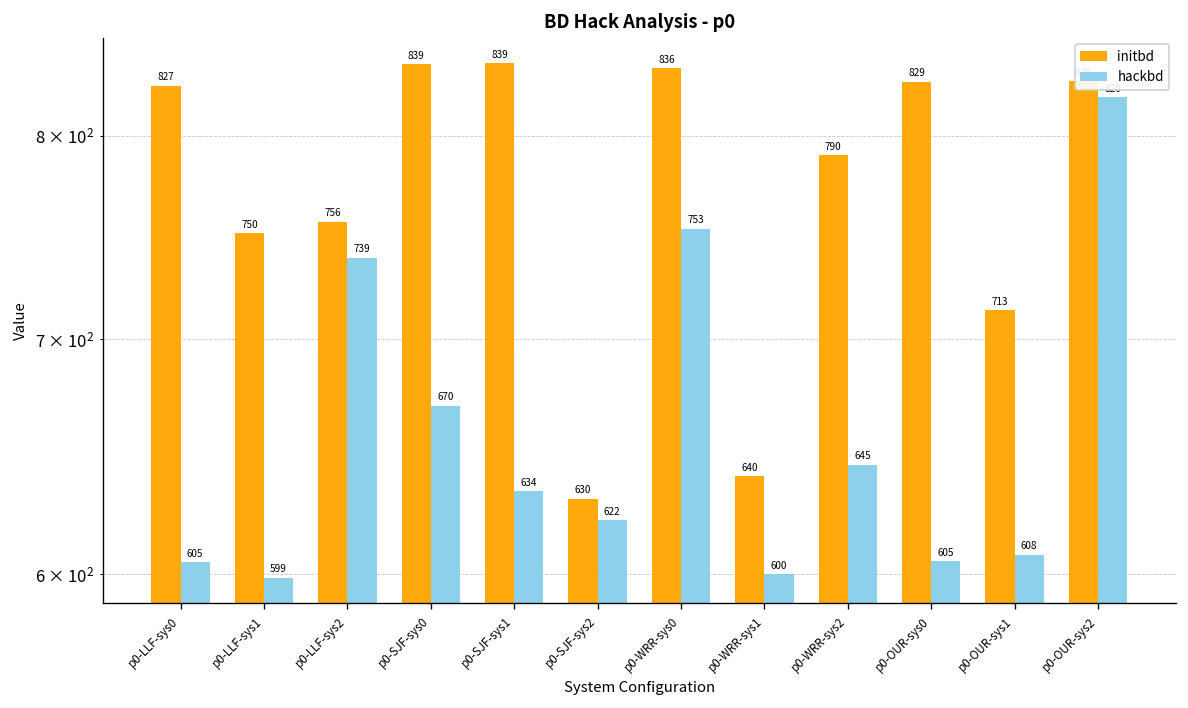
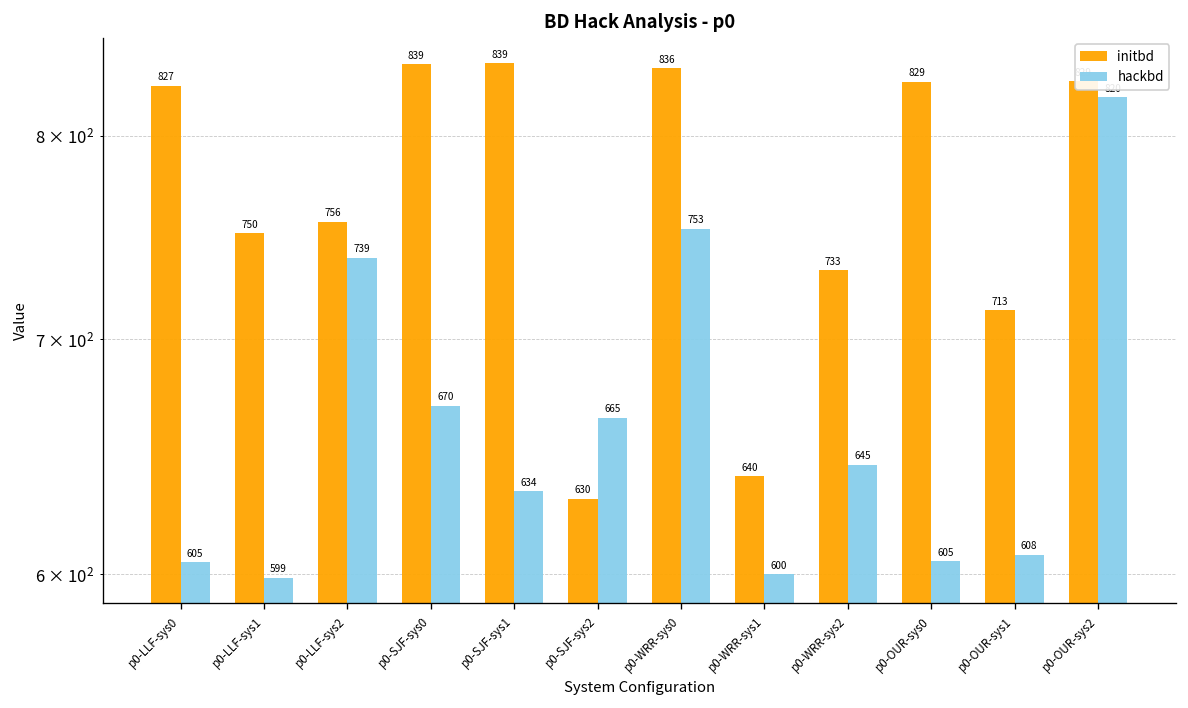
  {
    "initbd": {
      "p0-LLF-sys0": 827,
      "p0-LLF-sys1": 750,
      "p0-LLF-sys2": 756,
      "p0-SJF-sys0": 839,
      "p0-SJF-sys1": 839,
      "p0-SJF-sys2": 630,
      "p0-WRR-sys0": 836,
      "p0-WRR-sys1": 640,
-     "p0-WRR-sys2": 790,
+     "p0-WRR-sys2": 733,
      "p0-OUR-sys0": 829,
      "p0-OUR-sys1": 713
    },
    "hackbd": {
      "p0-LLF-sys0": 605,
      "p0-LLF-sys1": 599,
      "p0-LLF-sys2": 739,
      "p0-SJF-sys0": 670,
      "p0-SJF-sys1": 634,
-     "p0-SJF-sys2": 622,
+     "p0-SJF-sys2": 665,
      "p0-WRR-sys0": 753,
      "p0-WRR-sys1": 600,
      "p0-WRR-sys2": 645,
      "p0-OUR-sys0": 605,
      "p0-OUR-sys1": 608
    }
  }
